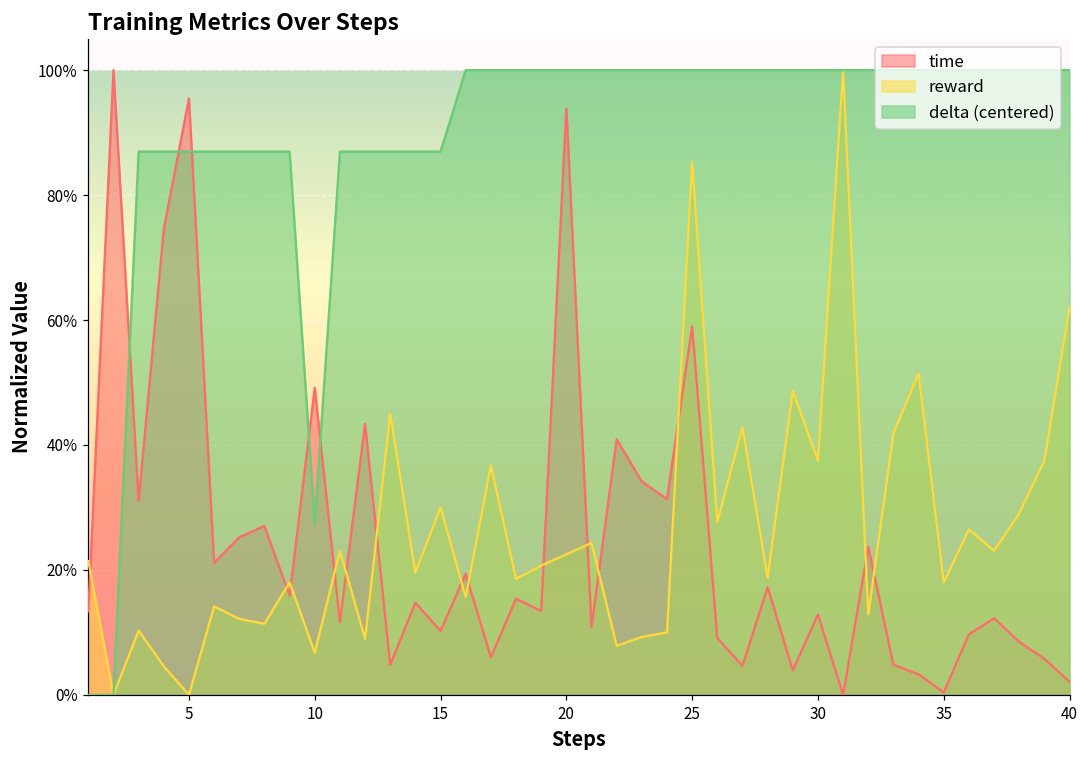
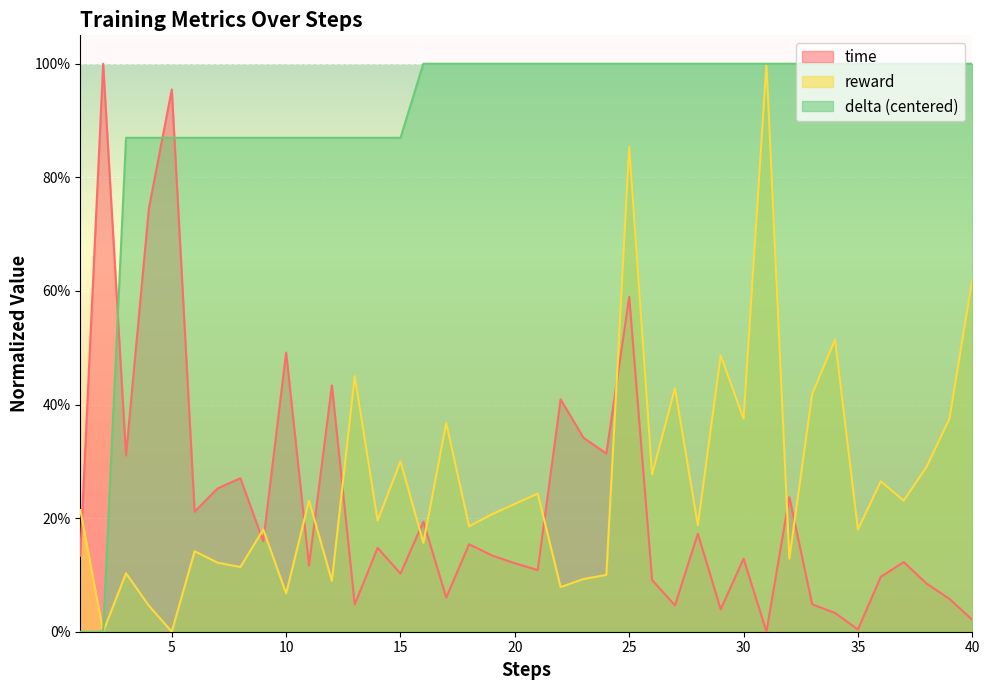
  {
    "time": {
      "5": "95%",
      "10": "49%",
      "15": "10%",
-     "20": "94%",
+     "20": "12%",
      "25": "59%",
      "30": "13%",
      "35": "0%",
      "40": "2%"
    },
    "reward": {
      "5": "0%",
      "10": "7%",
      "15": "30%",
      "20": "22%",
      "25": "85%",
      "30": "37%",
      "35": "18%",
      "40": "62%"
    },
    "delta (centered)": {
      "5": "87%",
-     "10": "28%",
+     "10": "87%",
      "15": "87%",
      "20": "100%",
      "25": "100%",
      "30": "100%",
      "40": "100%"
    }
  }
